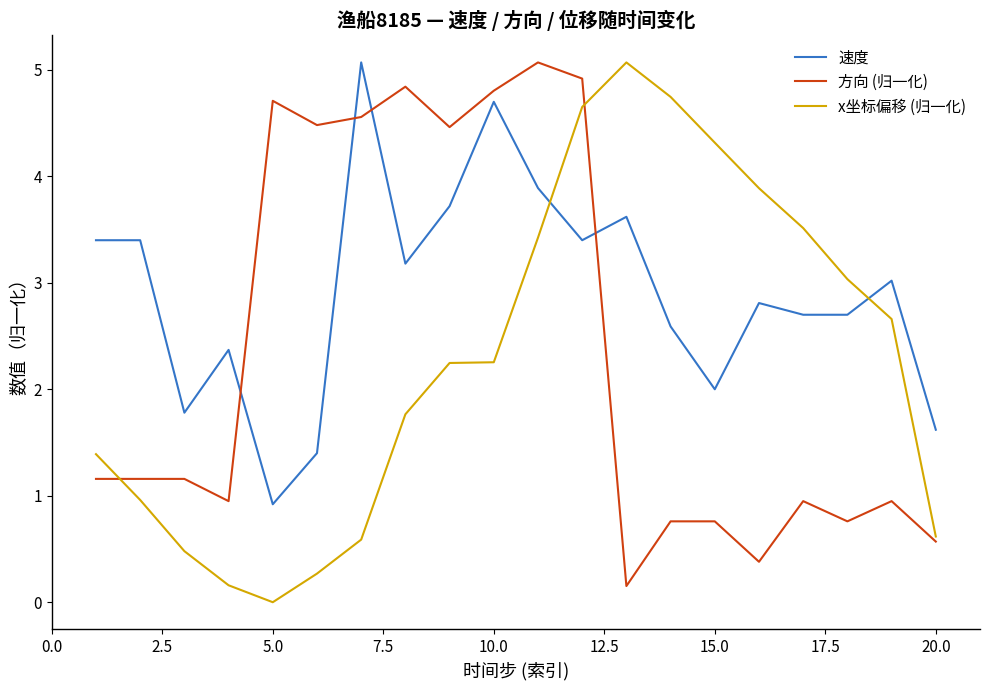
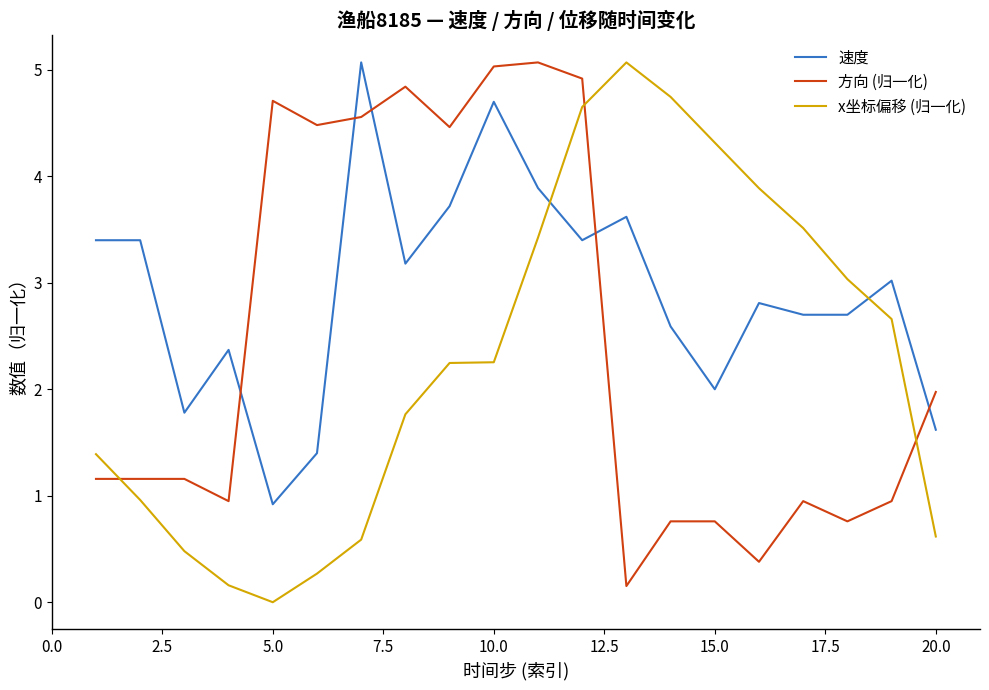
  {
    "速度": {
      "5.0": 0.92,
      "10.0": 4.70,
      "15.0": 2.00,
      "20.0": 1.62
    },
    "方向 (归一化)": {
      "5.0": 4.71,
-     "10.0": 4.80,
+     "10.0": 5.03,
      "15.0": 0.76,
-     "20.0": 0.57
+     "20.0": 1.97
    },
    "x坐标偏移 (归一化)": {
      "5.0": 0.00,
      "10.0": 2.25,
      "15.0": 4.32,
      "20.0": 0.62
    }
  }
